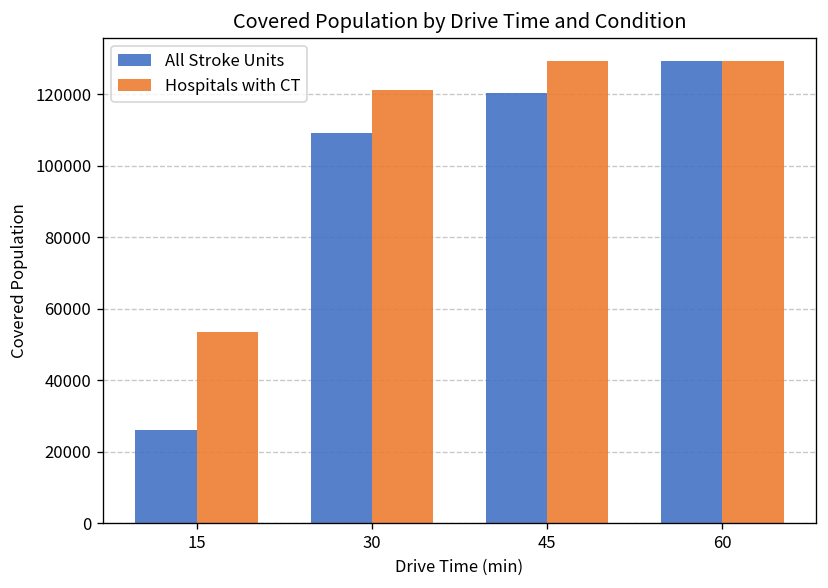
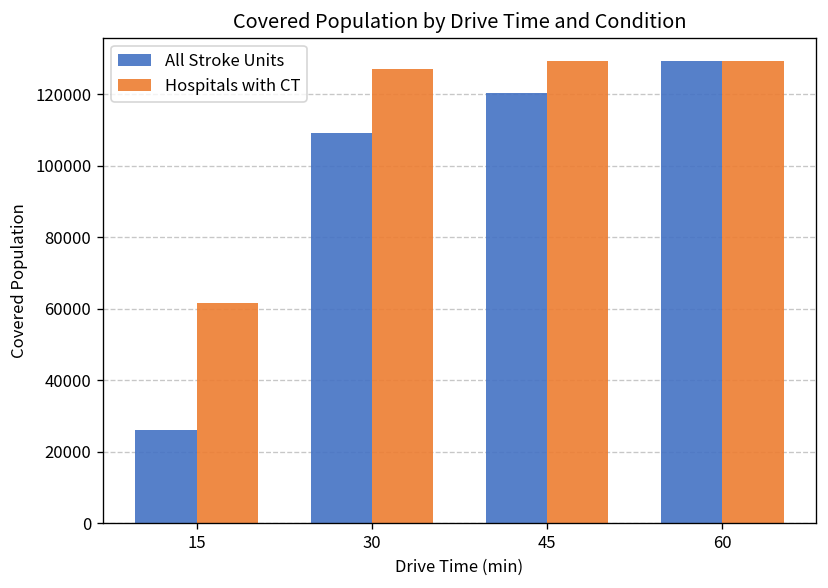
  {
    "All Stroke Units": {
      "15": 26000,
      "30": 109000,
      "45": 120000,
      "60": 129000
    },
    "Hospitals with CT": {
-     "15": 54000,
-     "30": 121000,
+     "15": 62000,
+     "30": 127000,
      "45": 129000,
      "60": 129000
    }
  }
